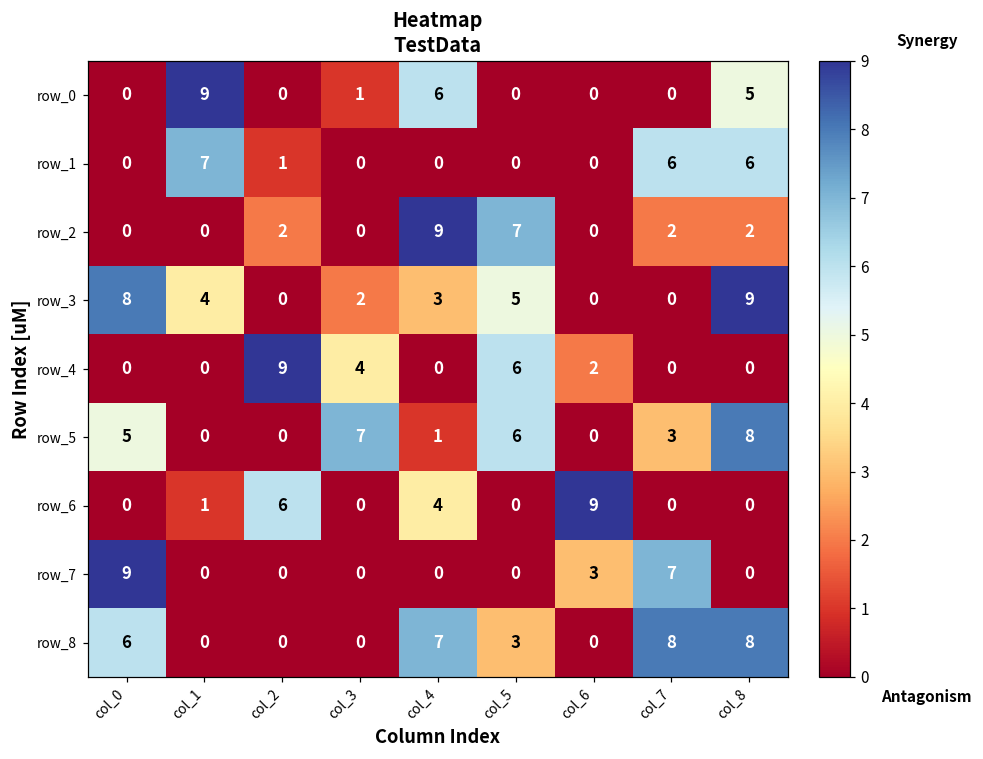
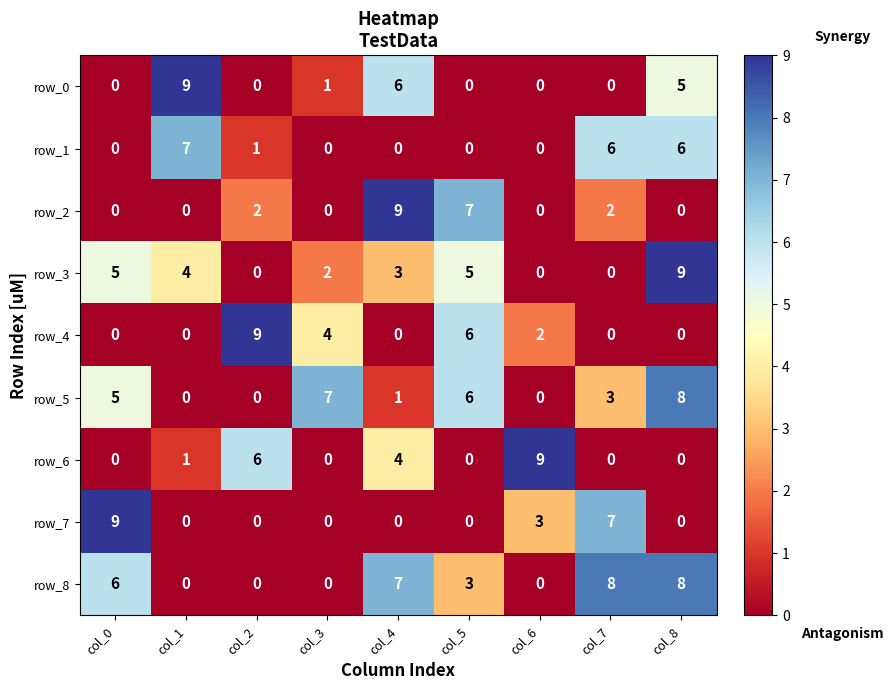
  {
    "row_0": {
      "col_0": 0,
      "col_1": 9,
      "col_2": 0,
      "col_3": 1,
      "col_4": 6,
      "col_5": 0,
      "col_6": 0,
      "col_7": 0,
      "col_8": 5
    },
    "row_1": {
      "col_0": 0,
      "col_1": 7,
      "col_2": 1,
      "col_3": 0,
      "col_4": 0,
      "col_5": 0,
      "col_6": 0,
      "col_7": 6,
      "col_8": 6
    },
    "row_2": {
      "col_0": 0,
      "col_1": 0,
      "col_2": 2,
      "col_3": 0,
      "col_4": 9,
      "col_5": 7,
      "col_6": 0,
      "col_7": 2,
-     "col_8": 2
+     "col_8": 0
    },
    "row_3": {
-     "col_0": 8,
+     "col_0": 5,
      "col_1": 4,
      "col_2": 0,
      "col_3": 2,
      "col_4": 3,
      "col_5": 5,
      "col_6": 0,
      "col_7": 0,
      "col_8": 9
    },
    "row_4": {
      "col_0": 0,
      "col_1": 0,
      "col_2": 9,
      "col_3": 4,
      "col_4": 0,
      "col_5": 6,
      "col_6": 2,
      "col_7": 0,
      "col_8": 0
    },
    "row_5": {
      "col_0": 5,
      "col_1": 0,
      "col_2": 0,
      "col_3": 7,
      "col_4": 1,
      "col_5": 6,
      "col_6": 0,
      "col_7": 3,
      "col_8": 8
    },
    "row_6": {
      "col_0": 0,
      "col_1": 1,
      "col_2": 6,
      "col_3": 0,
      "col_4": 4,
      "col_5": 0,
      "col_6": 9,
      "col_7": 0,
      "col_8": 0
    },
    "row_7": {
      "col_0": 9,
      "col_1": 0,
      "col_2": 0,
      "col_3": 0,
      "col_4": 0,
      "col_5": 0,
      "col_6": 3,
      "col_7": 7,
      "col_8": 0
    },
    "row_8": {
      "col_0": 6,
      "col_1": 0,
      "col_2": 0,
      "col_3": 0,
      "col_4": 7,
      "col_5": 3,
      "col_6": 0,
      "col_7": 8,
      "col_8": 8
    }
  }
